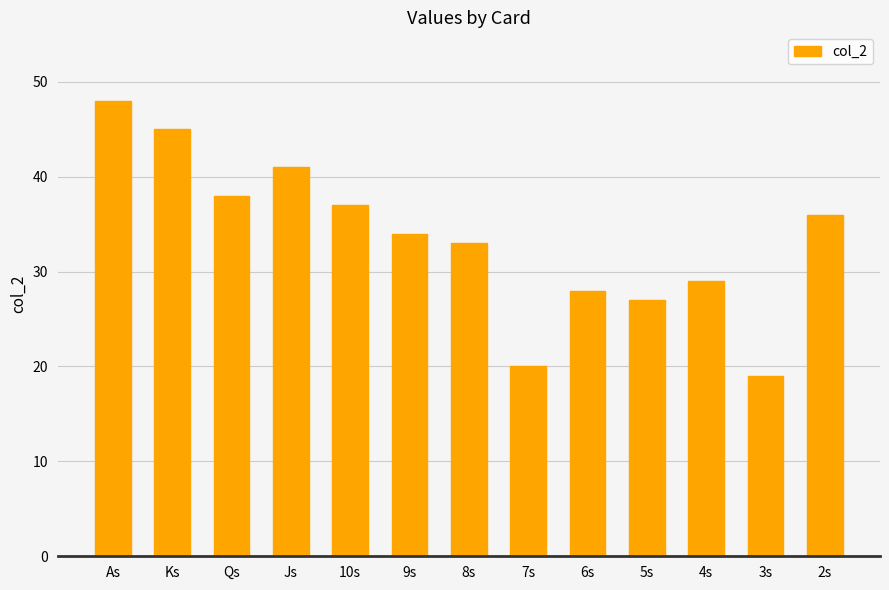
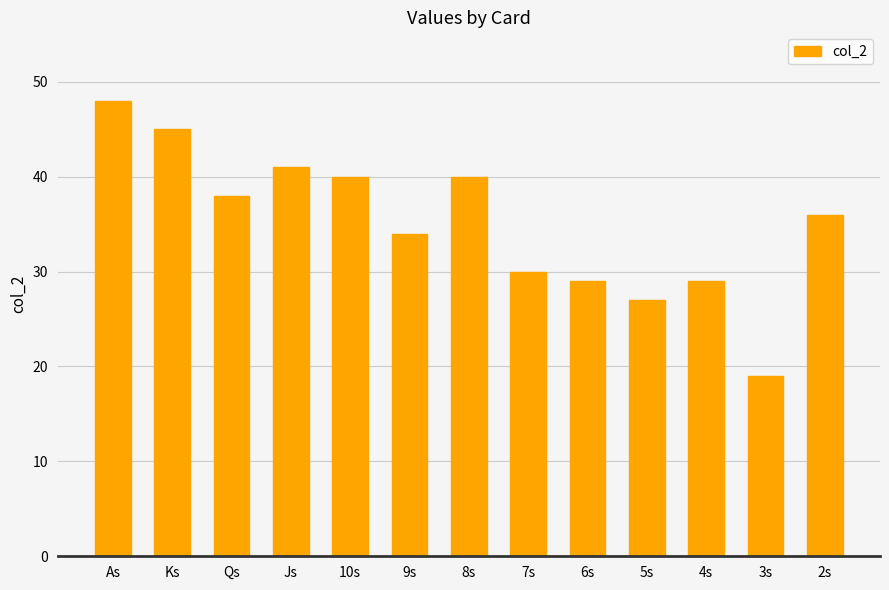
  {
    "As": 48,
    "Ks": 45,
    "Qs": 38,
    "Js": 41,
-   "10s": 37,
+   "10s": 40,
    "9s": 34,
-   "8s": 33,
-   "7s": 20,
-   "6s": 28,
+   "8s": 40,
+   "7s": 30,
+   "6s": 29,
    "5s": 27,
    "4s": 29,
    "3s": 19,
    "2s": 36
  }
